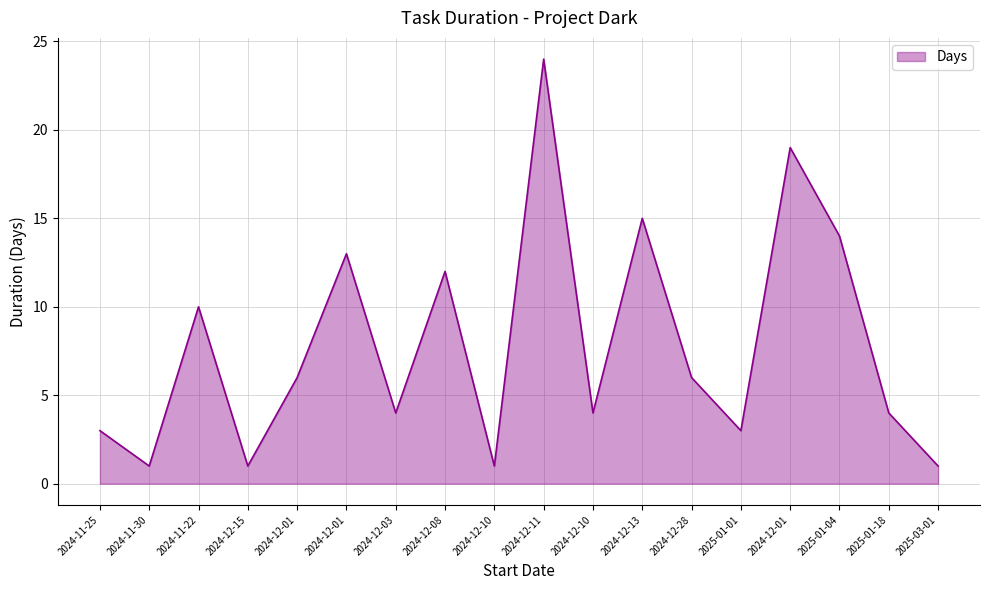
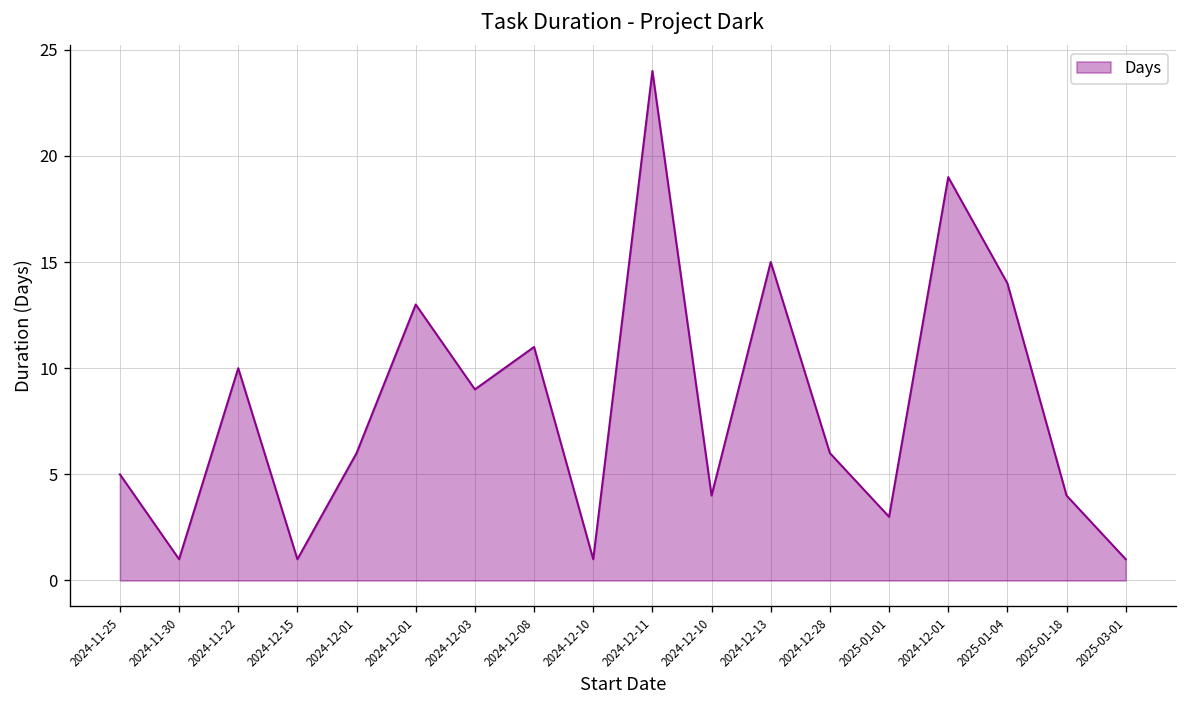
  {
-   "2024-11-25": 3,
+   "2024-11-25": 5,
    "2024-11-30": 1,
    "2024-11-22": 10,
    "2024-12-15": 1,
-   "2024-12-03": 4,
-   "2024-12-08": 12,
+   "2024-12-03": 9,
+   "2024-12-08": 11,
    "2024-12-11": 24,
    "2024-12-13": 15,
    "2024-12-28": 6,
    "2025-01-01": 3,
    "2025-01-04": 14,
    "2025-01-18": 4,
    "2025-03-01": 1
  }
